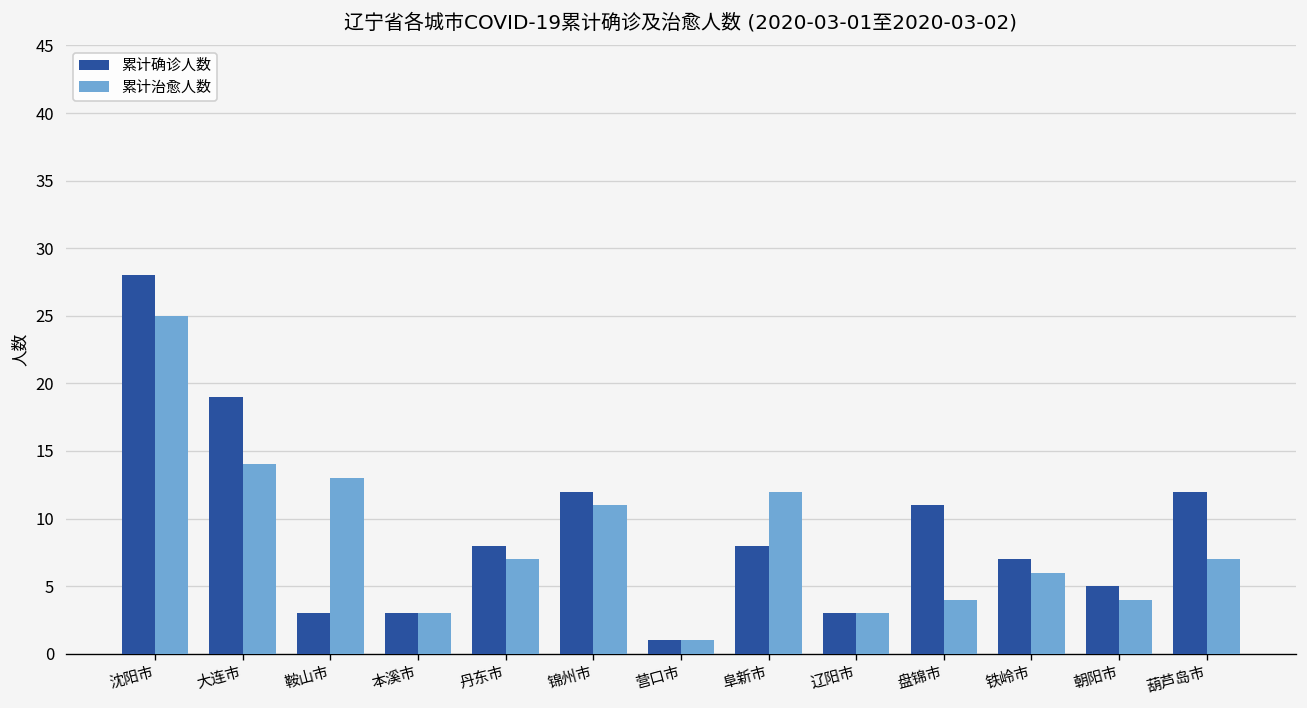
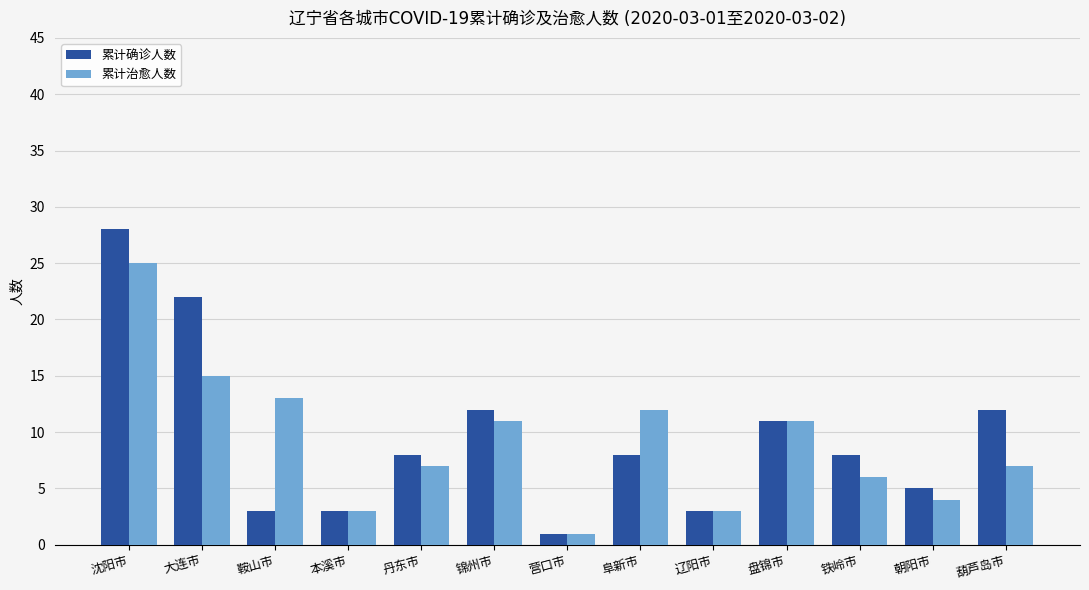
  {
    "累计确诊人数": {
      "沈阳市": 28,
-     "大连市": 19,
+     "大连市": 22,
      "鞍山市": 3,
      "本溪市": 3,
      "丹东市": 8,
      "锦州市": 12,
      "营口市": 1,
      "阜新市": 8,
      "辽阳市": 3,
      "盘锦市": 11,
-     "铁岭市": 7,
+     "铁岭市": 8,
      "朝阳市": 5,
      "葫芦岛市": 12
    },
    "累计治愈人数": {
      "沈阳市": 25,
-     "大连市": 14,
+     "大连市": 15,
      "鞍山市": 13,
      "本溪市": 3,
      "丹东市": 7,
      "锦州市": 11,
      "营口市": 1,
      "阜新市": 12,
      "辽阳市": 3,
-     "盘锦市": 4,
+     "盘锦市": 11,
      "铁岭市": 6,
      "朝阳市": 4,
      "葫芦岛市": 7
    }
  }
